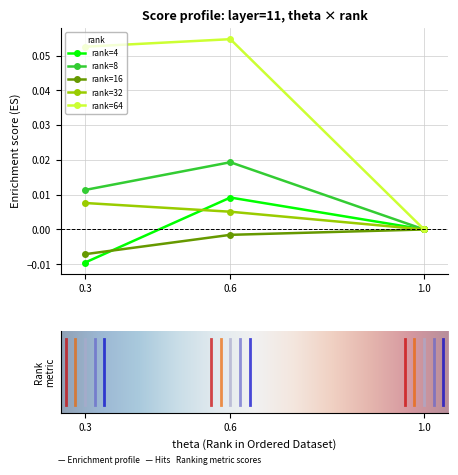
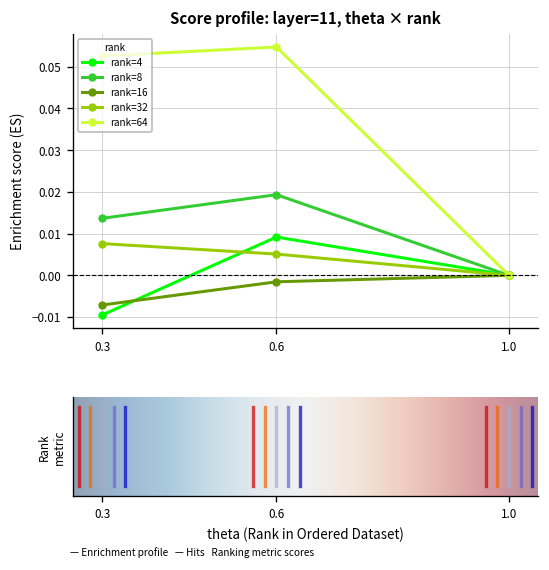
  {
    "rank=4": {
      "0.3": -0.010,
      "0.6": 0.009
    },
    "rank=8": {
-     "0.3": 0.011,
+     "0.3": 0.014,
      "0.6": 0.019
    },
    "rank=16": {
      "0.3": -0.007,
      "0.6": -0.002
    },
    "rank=32": {
      "0.3": 0.008,
      "0.6": 0.005
    },
    "rank=64": {
      "0.6": 0.055
    }
  }
